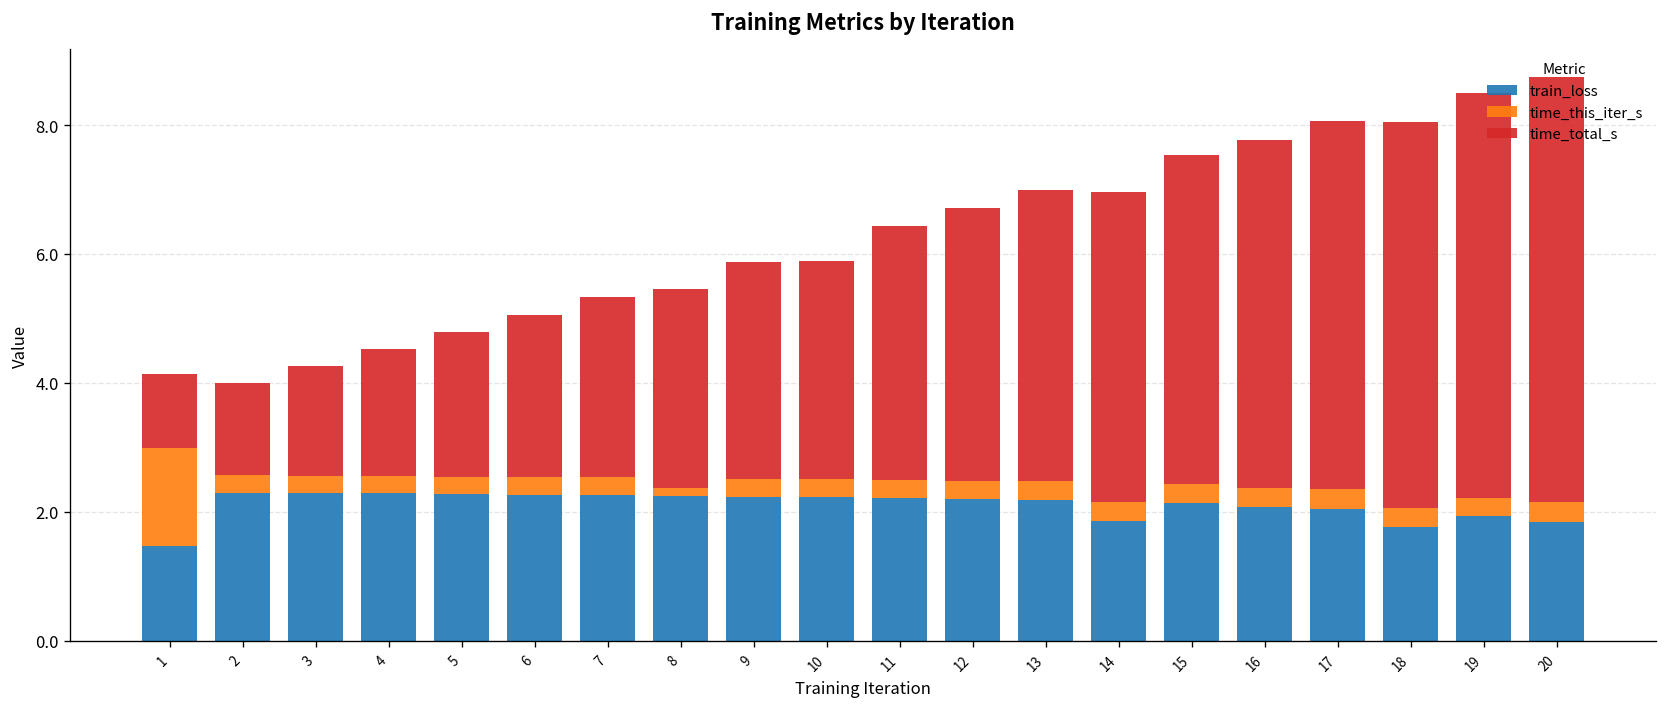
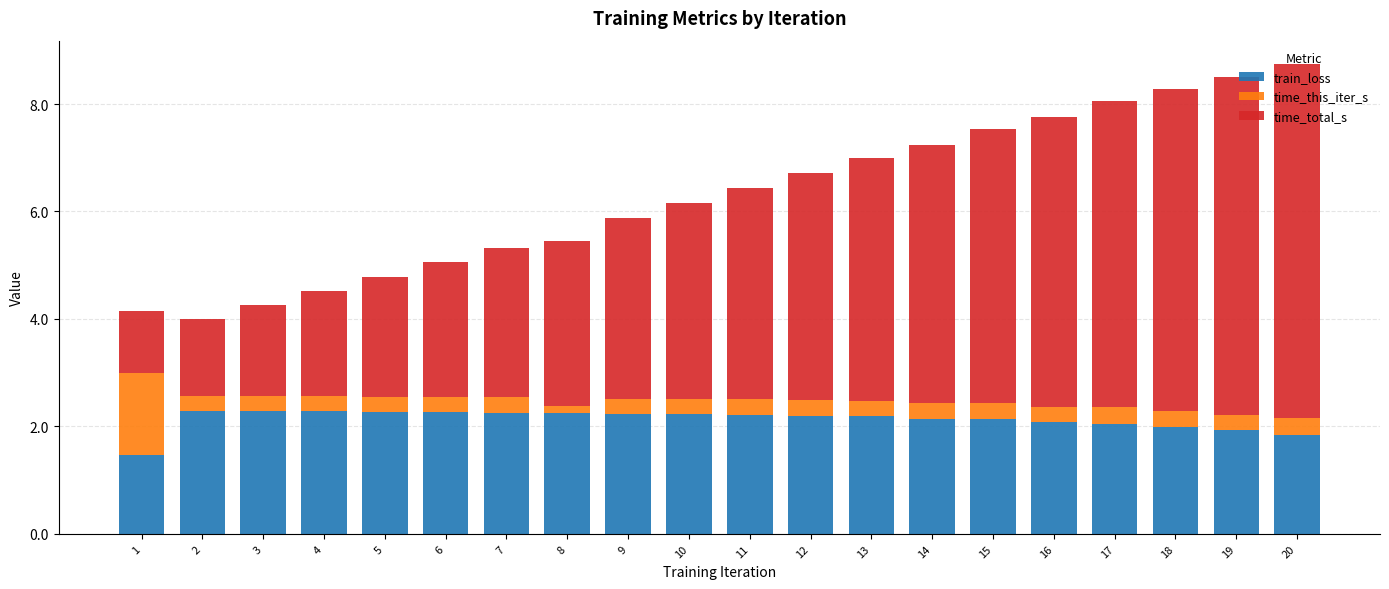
  {
    "train_loss": {
      "1": 1.5,
      "2": 2.3,
      "3": 2.3,
      "4": 2.3,
      "5": 2.3,
      "6": 2.3,
      "7": 2.3,
      "8": 2.3,
      "9": 2.2,
      "10": 2.2,
      "11": 2.2,
      "12": 2.2,
      "13": 2.2,
-     "14": 1.9,
+     "14": 2.1,
      "15": 2.1,
      "16": 2.1,
      "17": 2.1,
-     "18": 1.8,
+     "18": 2.0,
      "19": 1.9,
      "20": 1.8
    },
    "time_this_iter_s": {
      "1": 1.5,
      "2": 0.3,
      "3": 0.3,
      "4": 0.3,
      "5": 0.3,
      "6": 0.3,
      "7": 0.3,
      "8": 0.1,
      "9": 0.3,
      "10": 0.3,
      "11": 0.3,
      "12": 0.3,
      "13": 0.3,
      "14": 0.3,
      "15": 0.3,
      "16": 0.3,
      "17": 0.3,
      "18": 0.3,
      "19": 0.3,
      "20": 0.3
    },
    "time_total_s": {
      "1": 1.1,
      "2": 1.4,
      "3": 1.7,
      "4": 2.0,
      "5": 2.2,
      "6": 2.5,
      "7": 2.8,
      "8": 3.1,
      "9": 3.4,
-     "10": 3.4,
+     "10": 3.7,
      "11": 3.9,
      "12": 4.2,
      "13": 4.5,
      "14": 4.8,
      "15": 5.1,
      "16": 5.4,
      "17": 5.7,
      "18": 6.0,
      "19": 6.3,
      "20": 6.6
    }
  }
